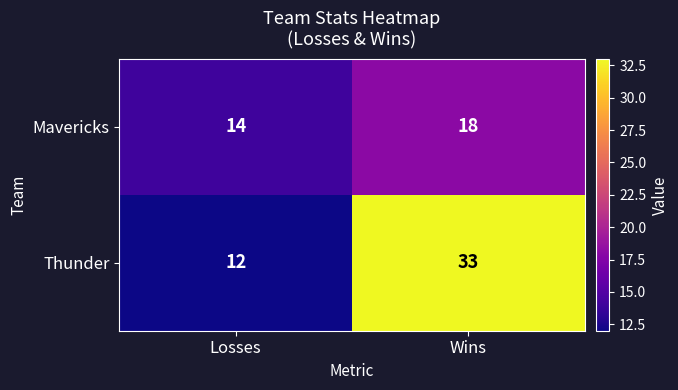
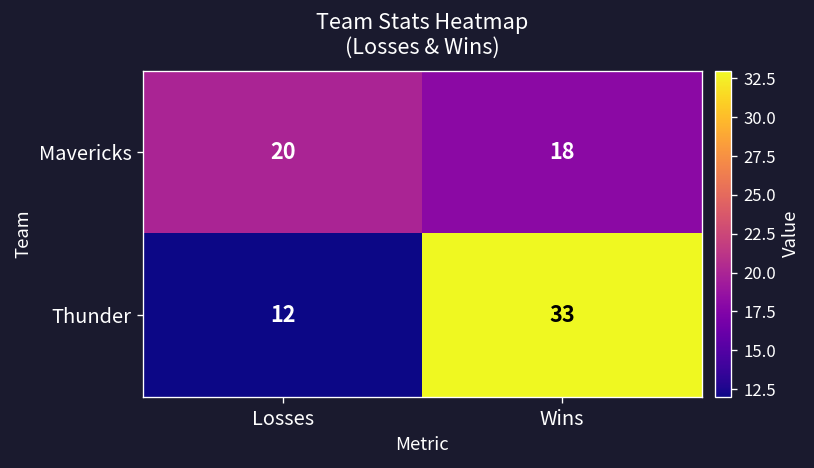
  {
    "Mavericks": {
-     "Losses": 14,
+     "Losses": 20,
      "Wins": 18
    },
    "Thunder": {
      "Losses": 12,
      "Wins": 33
    }
  }
